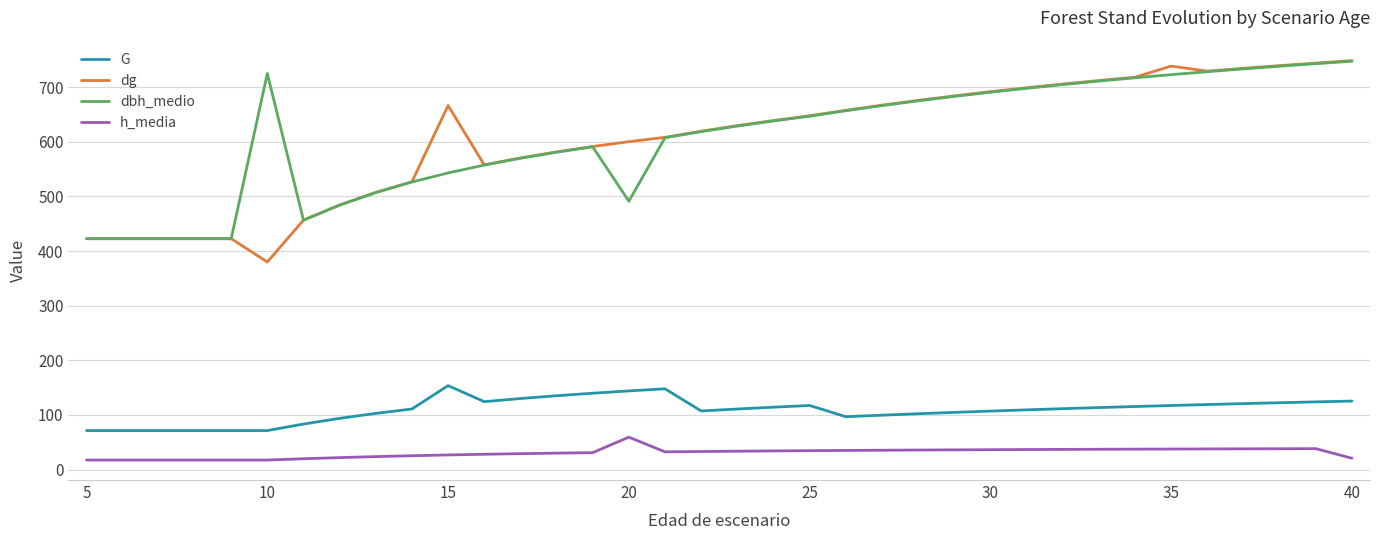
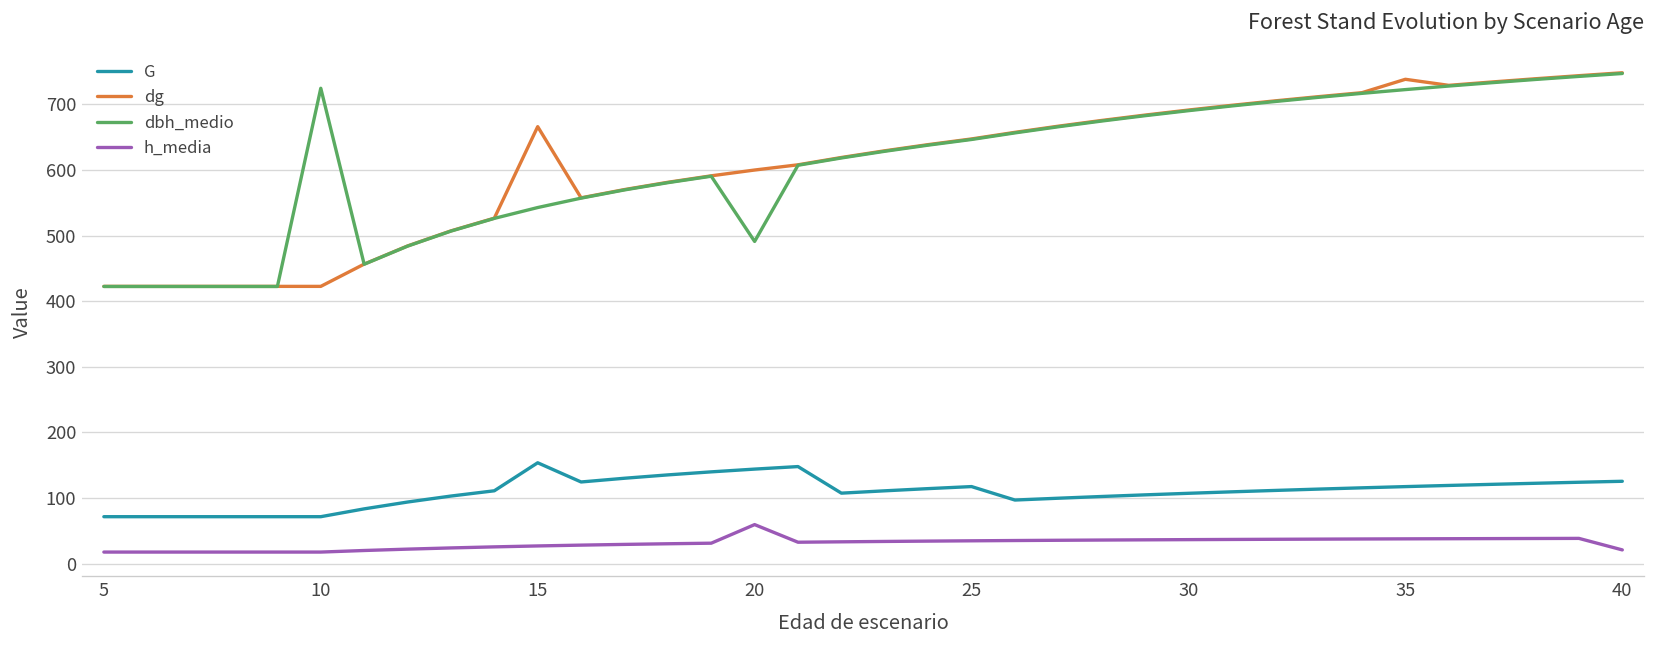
  {
    "G": {
      "5": 70,
      "10": 70,
      "15": 150,
      "20": 140,
      "25": 120,
      "30": 110,
      "35": 120,
      "40": 130
    },
    "dg": {
-     "10": 380,
+     "10": 420,
      "15": 670,
      "20": 600,
      "35": 740
    },
    "dbh_medio": {
      "10": 720,
      "15": 540,
      "20": 490,
      "35": 720
    },
    "h_media": {
      "5": 20,
      "10": 20,
      "15": 30,
      "20": 60,
      "25": 30,
      "30": 40,
      "35": 40,
      "40": 20
    }
  }
